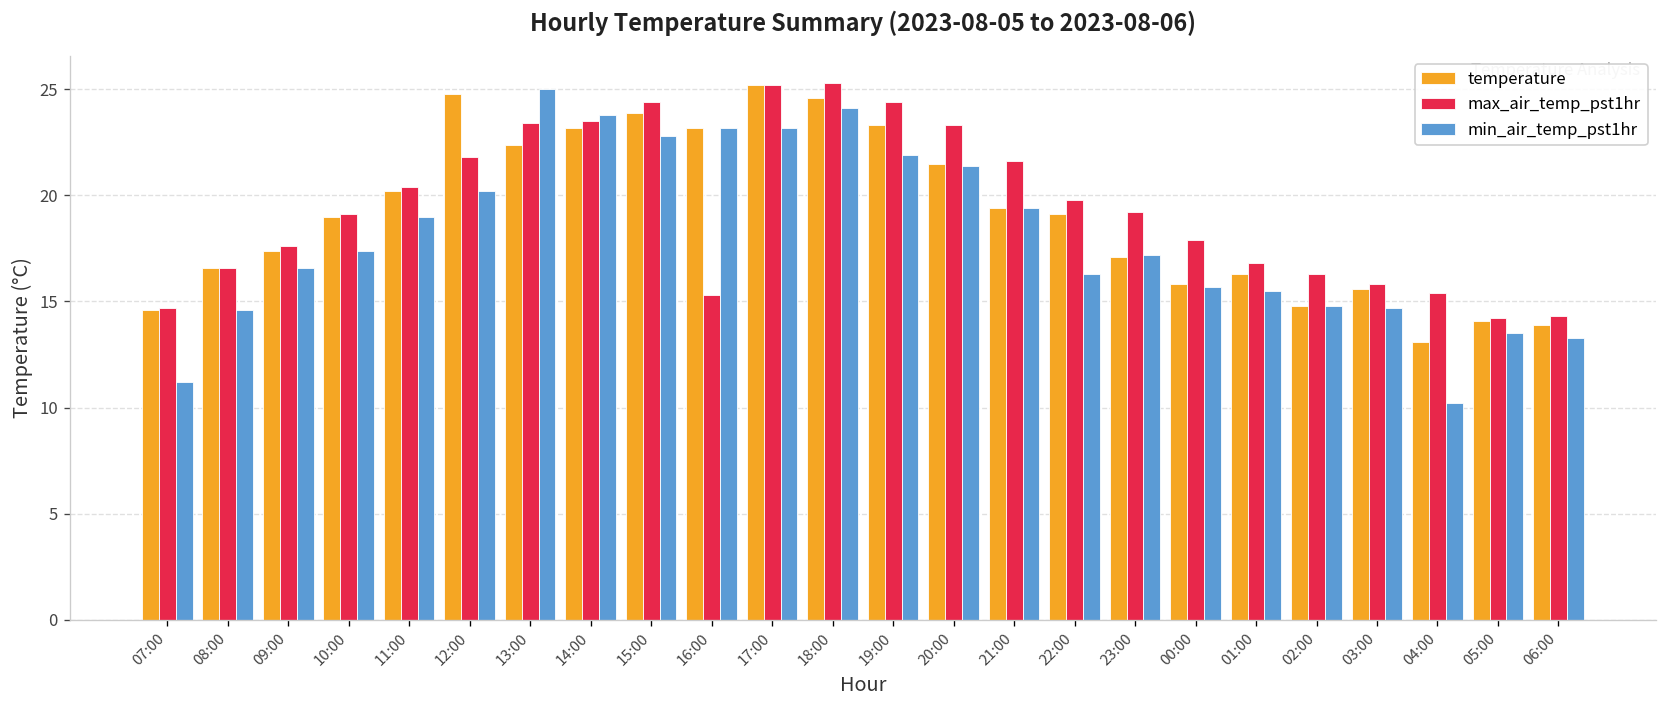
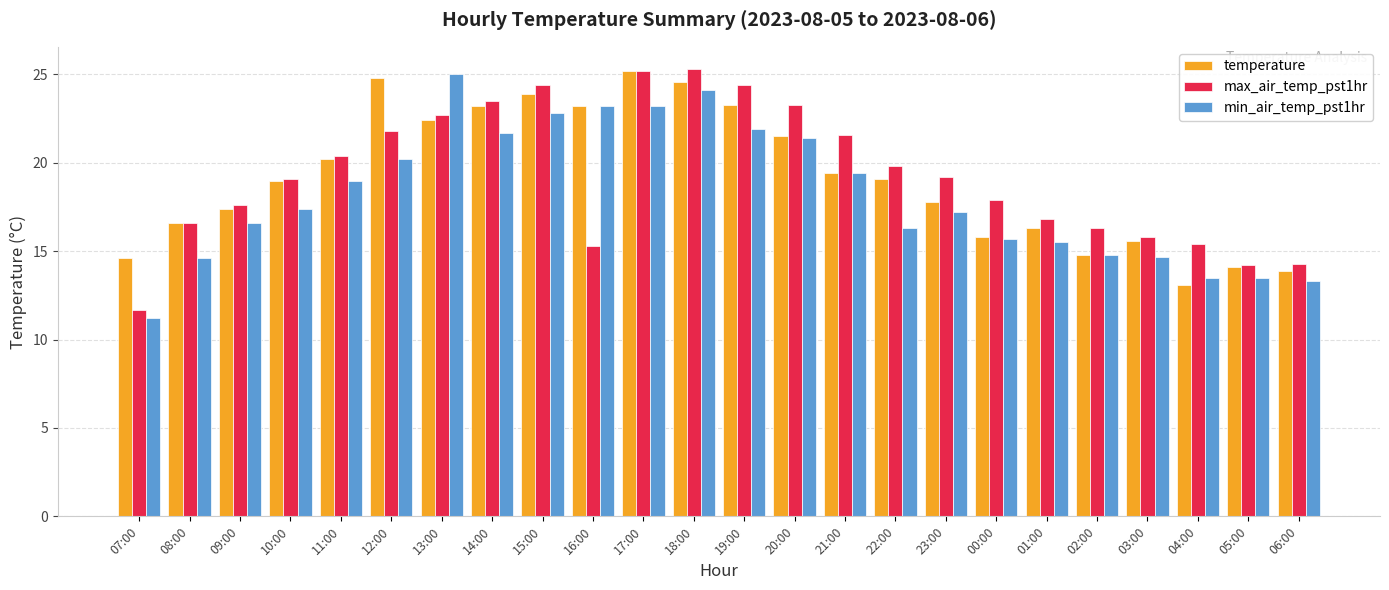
  {
    "temperature": {
      "07:00": 14.6,
      "08:00": 16.6,
      "09:00": 17.4,
      "10:00": 19.0,
      "11:00": 20.2,
      "12:00": 24.8,
      "13:00": 22.4,
      "14:00": 23.2,
      "15:00": 23.9,
      "16:00": 23.2,
      "17:00": 25.2,
      "18:00": 24.6,
      "19:00": 23.3,
      "20:00": 21.5,
      "21:00": 19.4,
      "22:00": 19.1,
-     "23:00": 17.1,
+     "23:00": 17.8,
      "00:00": 15.8,
      "01:00": 16.3,
      "02:00": 14.8,
      "03:00": 15.6,
      "04:00": 13.1,
      "05:00": 14.1,
      "06:00": 13.9
    },
    "max_air_temp_pst1hr": {
-     "07:00": 14.7,
+     "07:00": 11.7,
      "08:00": 16.6,
      "09:00": 17.6,
      "10:00": 19.1,
      "11:00": 20.4,
      "12:00": 21.8,
-     "13:00": 23.4,
+     "13:00": 22.7,
      "14:00": 23.5,
      "15:00": 24.4,
      "16:00": 15.3,
      "17:00": 25.2,
      "18:00": 25.3,
      "19:00": 24.4,
      "20:00": 23.3,
      "21:00": 21.6,
      "22:00": 19.8,
      "23:00": 19.2,
      "00:00": 17.9,
      "01:00": 16.8,
      "02:00": 16.3,
      "03:00": 15.8,
      "04:00": 15.4,
      "05:00": 14.2,
      "06:00": 14.3
    },
    "min_air_temp_pst1hr": {
      "07:00": 11.2,
      "08:00": 14.6,
      "09:00": 16.6,
      "10:00": 17.4,
      "11:00": 19.0,
      "12:00": 20.2,
      "13:00": 25.0,
-     "14:00": 23.8,
+     "14:00": 21.7,
      "15:00": 22.8,
      "16:00": 23.2,
      "17:00": 23.2,
      "18:00": 24.1,
      "19:00": 21.9,
      "20:00": 21.4,
      "21:00": 19.4,
      "22:00": 16.3,
      "23:00": 17.2,
      "00:00": 15.7,
      "01:00": 15.5,
      "02:00": 14.8,
      "03:00": 14.7,
-     "04:00": 10.2,
+     "04:00": 13.5,
      "05:00": 13.5,
      "06:00": 13.3
    }
  }
